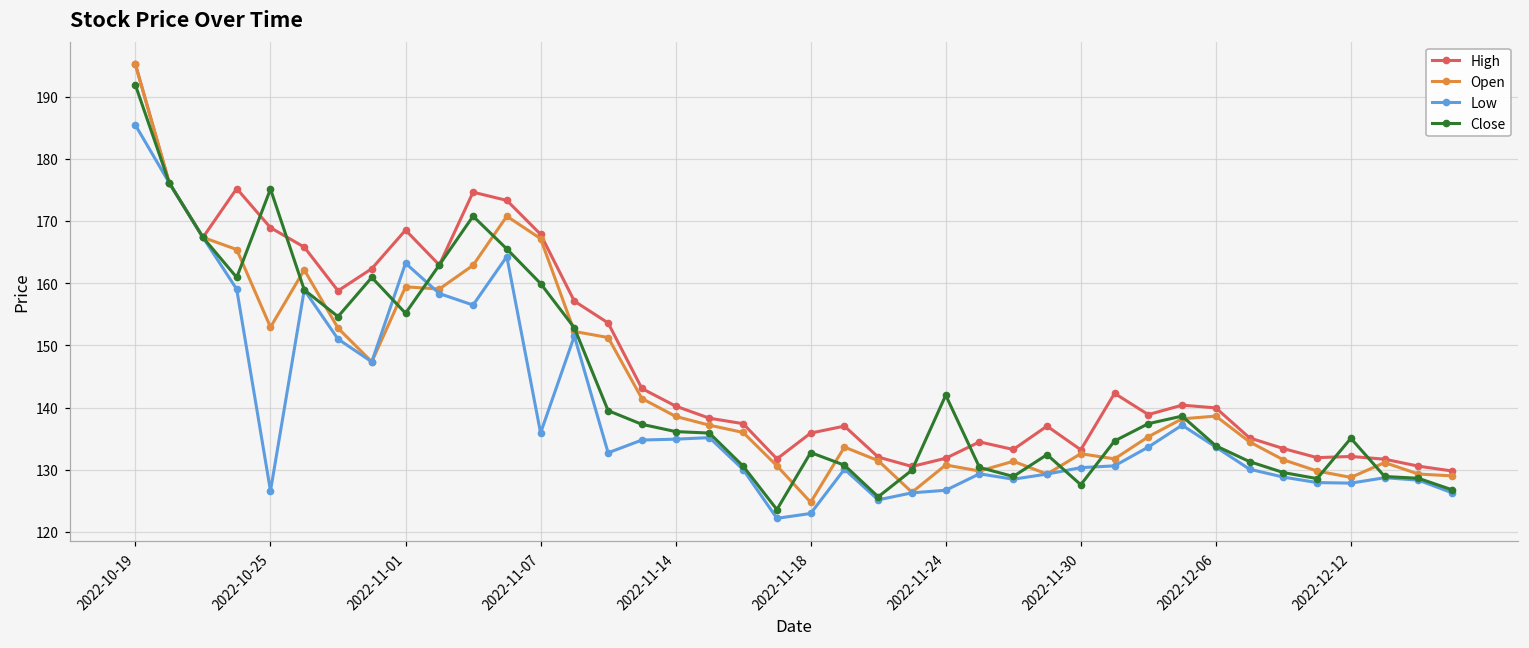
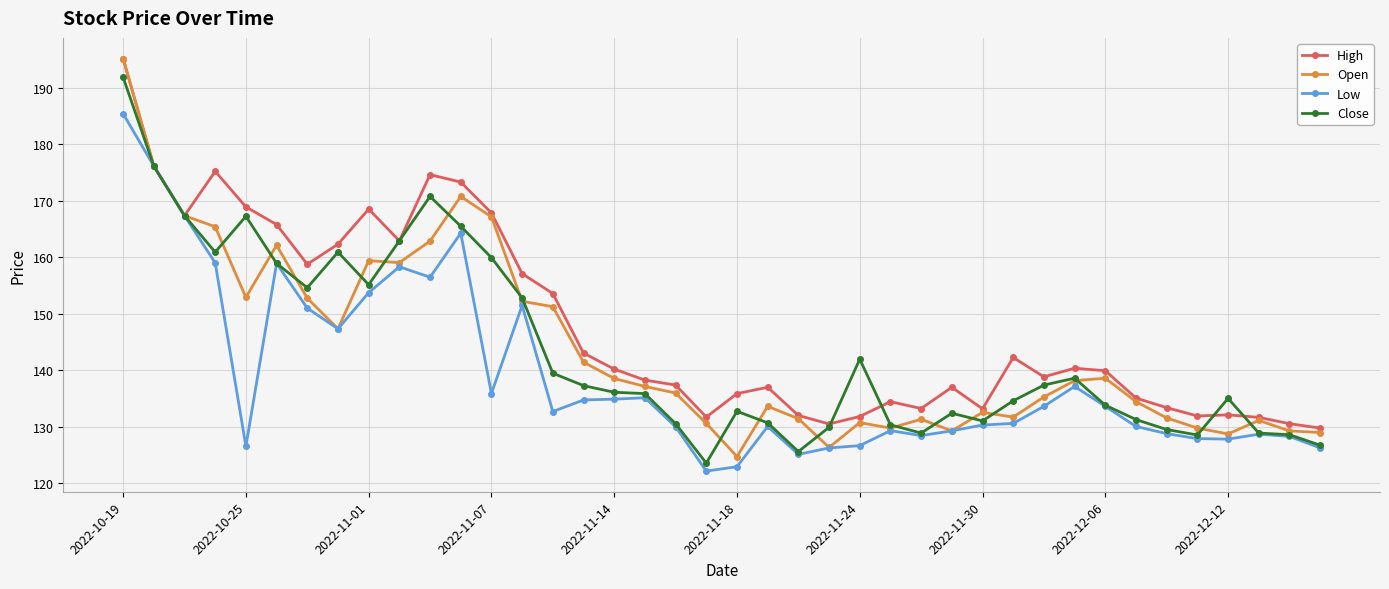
  {
    "Low": {
      "2022-10-19": 185,
      "2022-10-25": 127,
-     "2022-11-01": 163,
+     "2022-11-01": 154,
      "2022-11-07": 136,
      "2022-11-14": 135,
      "2022-11-18": 123,
      "2022-11-24": 127,
      "2022-11-30": 130,
      "2022-12-12": 128
    },
    "Close": {
      "2022-10-19": 192,
-     "2022-10-25": 175,
+     "2022-10-25": 167,
      "2022-11-01": 155,
      "2022-11-07": 160,
      "2022-11-14": 136,
      "2022-11-18": 133,
      "2022-11-24": 142,
-     "2022-11-30": 128,
+     "2022-11-30": 131,
      "2022-12-12": 135
    }
  }
